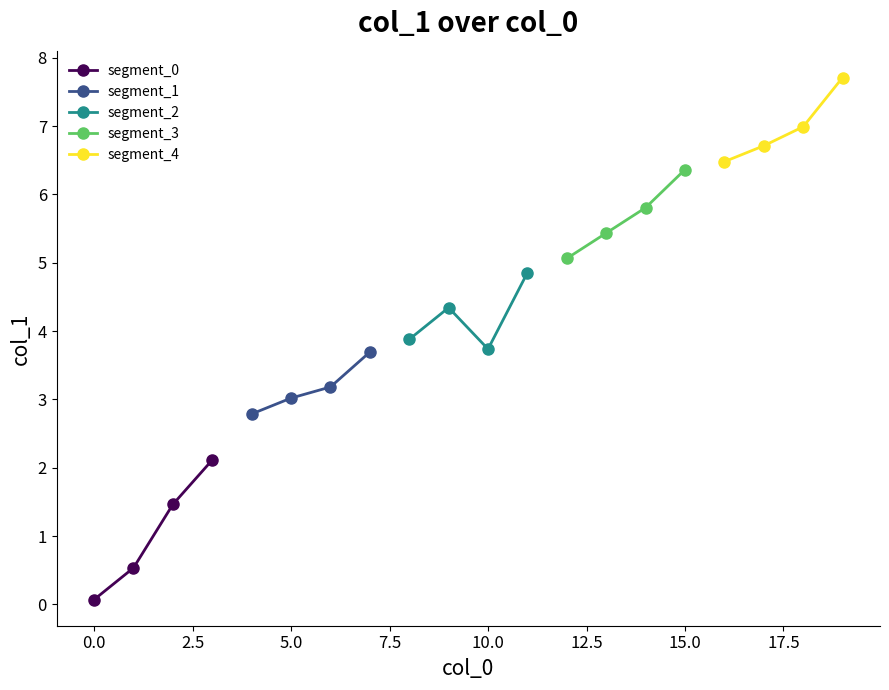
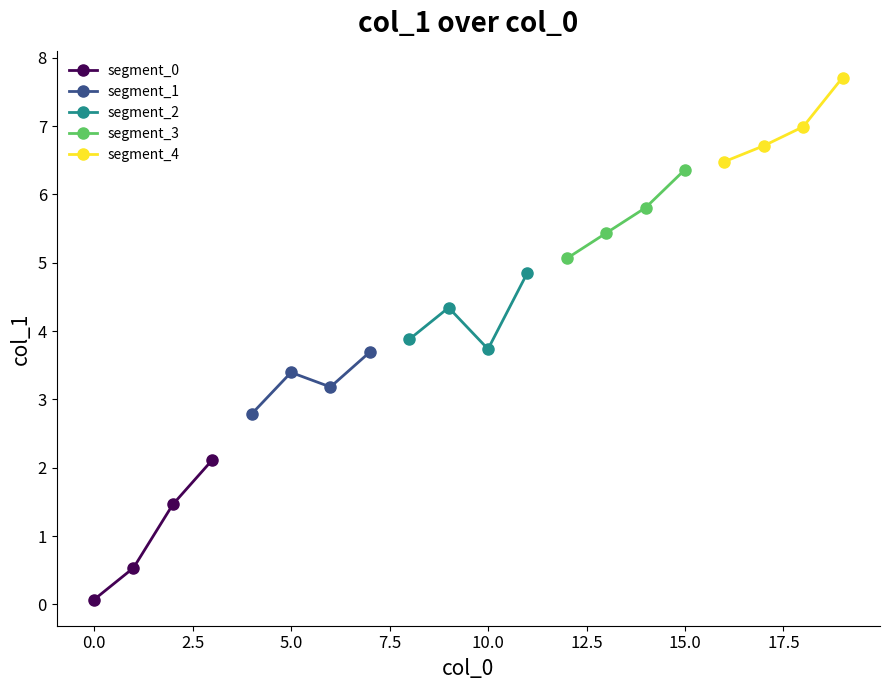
  {
    "segment_0": {
      "0.0": 0.1
    },
    "segment_1": {
-     "5.0": 3.0
+     "5.0": 3.4
    },
    "segment_2": {
      "10.0": 3.7
    },
    "segment_3": {
      "15.0": 6.4
    }
  }
